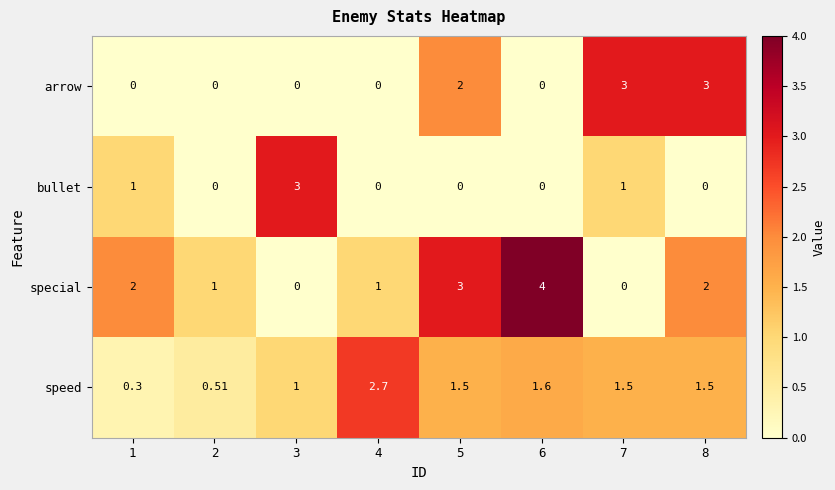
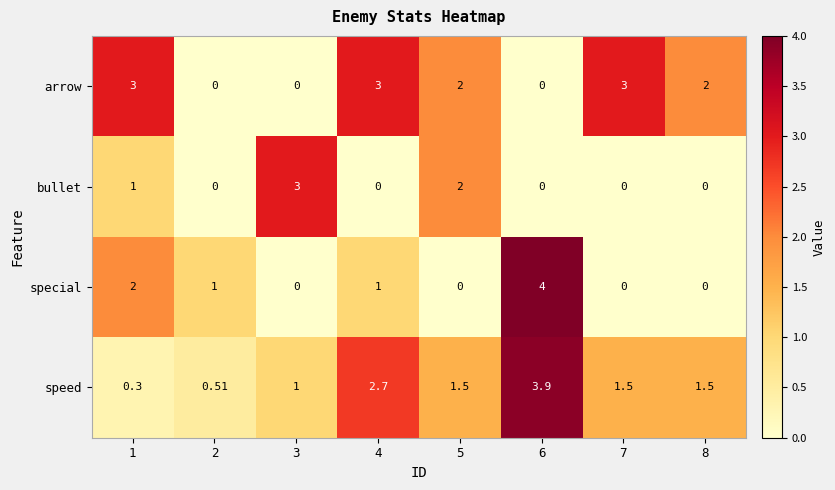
  {
    "arrow": {
-     "1": 0,
+     "1": 3,
      "2": 0,
      "3": 0,
-     "4": 0,
+     "4": 3,
      "5": 2,
      "6": 0,
      "7": 3,
-     "8": 3
+     "8": 2
    },
    "bullet": {
      "1": 1,
      "2": 0,
      "3": 3,
      "4": 0,
-     "5": 0,
+     "5": 2,
      "6": 0,
-     "7": 1,
+     "7": 0,
      "8": 0
    },
    "special": {
      "1": 2,
      "2": 1,
      "3": 0,
      "4": 1,
-     "5": 3,
+     "5": 0,
      "6": 4,
      "7": 0,
-     "8": 2
+     "8": 0
    },
    "speed": {
      "1": 0.3,
      "2": 0.51,
      "3": 1,
      "4": 2.7,
      "5": 1.5,
-     "6": 1.6,
+     "6": 3.9,
      "7": 1.5,
      "8": 1.5
    }
  }
